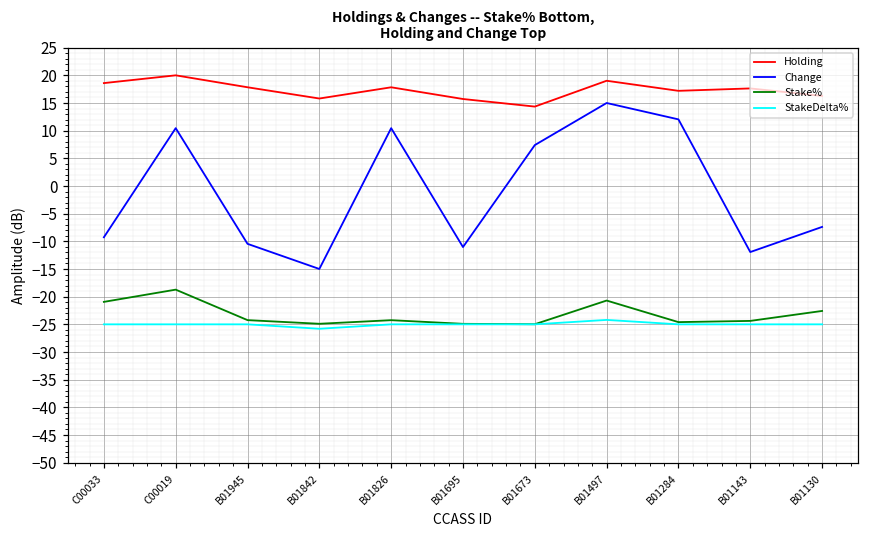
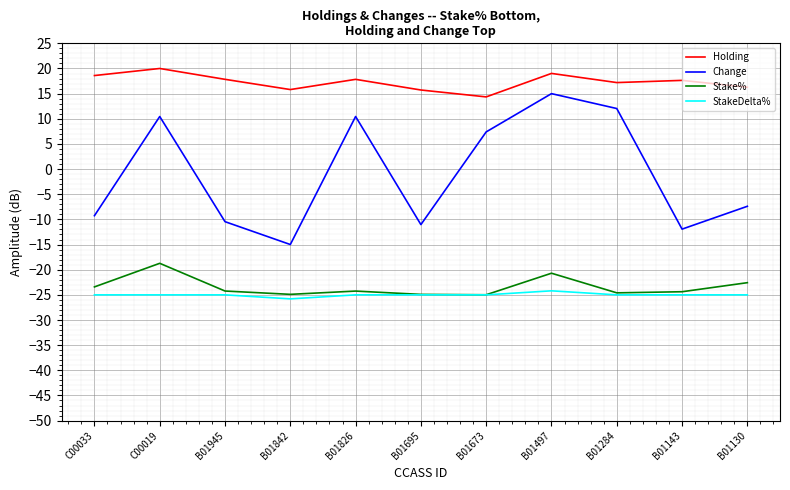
  {
    "Holding": {
      "C00033": 19,
      "C00019": 20,
      "B01945": 18,
      "B01842": 16,
      "B01826": 18,
      "B01695": 16,
      "B01673": 14,
      "B01497": 19,
      "B01284": 17
    },
    "Change": {
      "C00033": -9,
      "C00019": 10,
      "B01945": -10,
      "B01842": -15,
      "B01826": 10,
      "B01695": -11,
      "B01673": 7,
      "B01497": 15,
      "B01284": 12,
      "B01143": -12,
      "B01130": -7
    },
    "Stake%": {
-     "C00033": -21,
+     "C00033": -23,
      "C00019": -19,
      "B01945": -24,
      "B01842": -25,
      "B01826": -24,
      "B01497": -21,
      "B01143": -24,
      "B01130": -23
    },
    "StakeDelta%": {
      "C00033": -25,
      "C00019": -25,
      "B01945": -25,
      "B01842": -26,
      "B01826": -25,
      "B01497": -24,
      "B01143": -25,
      "B01130": -25
    }
  }
